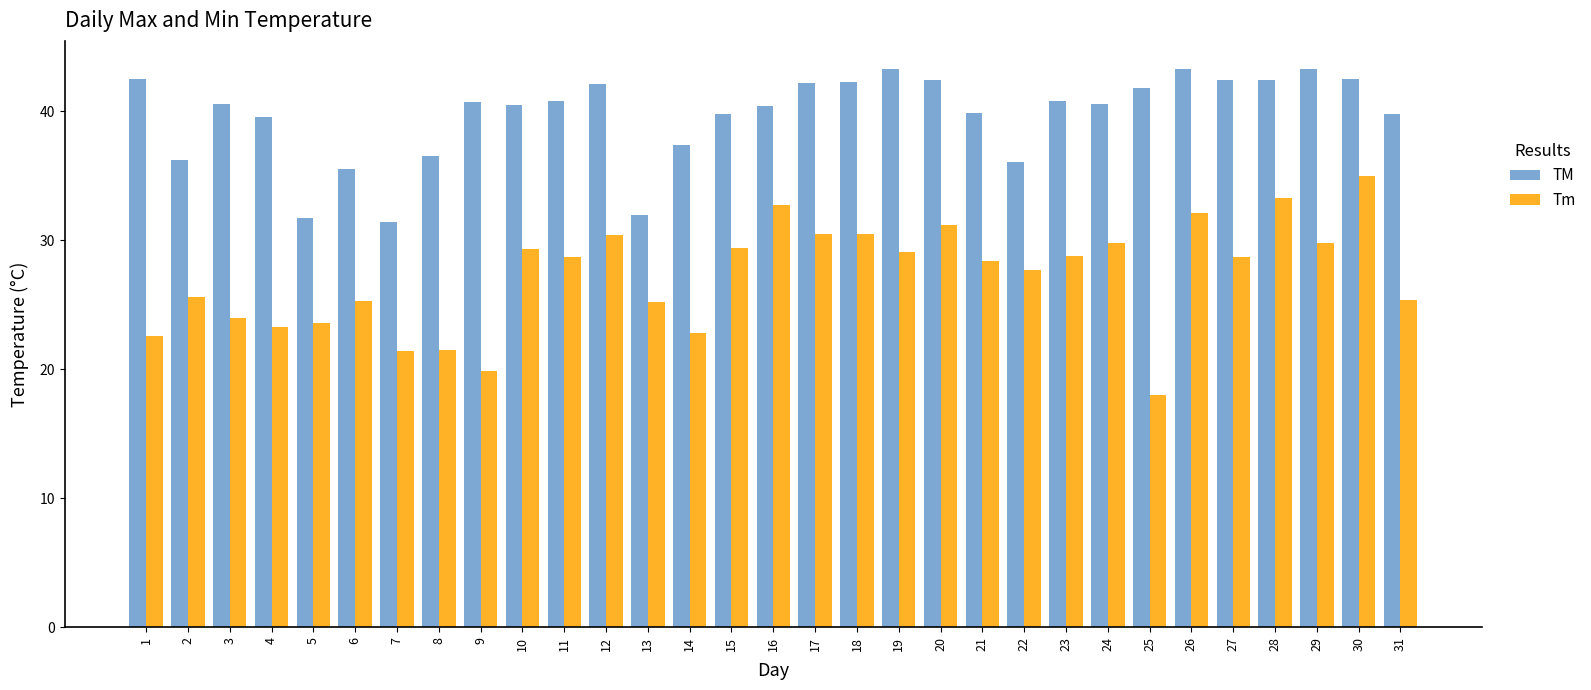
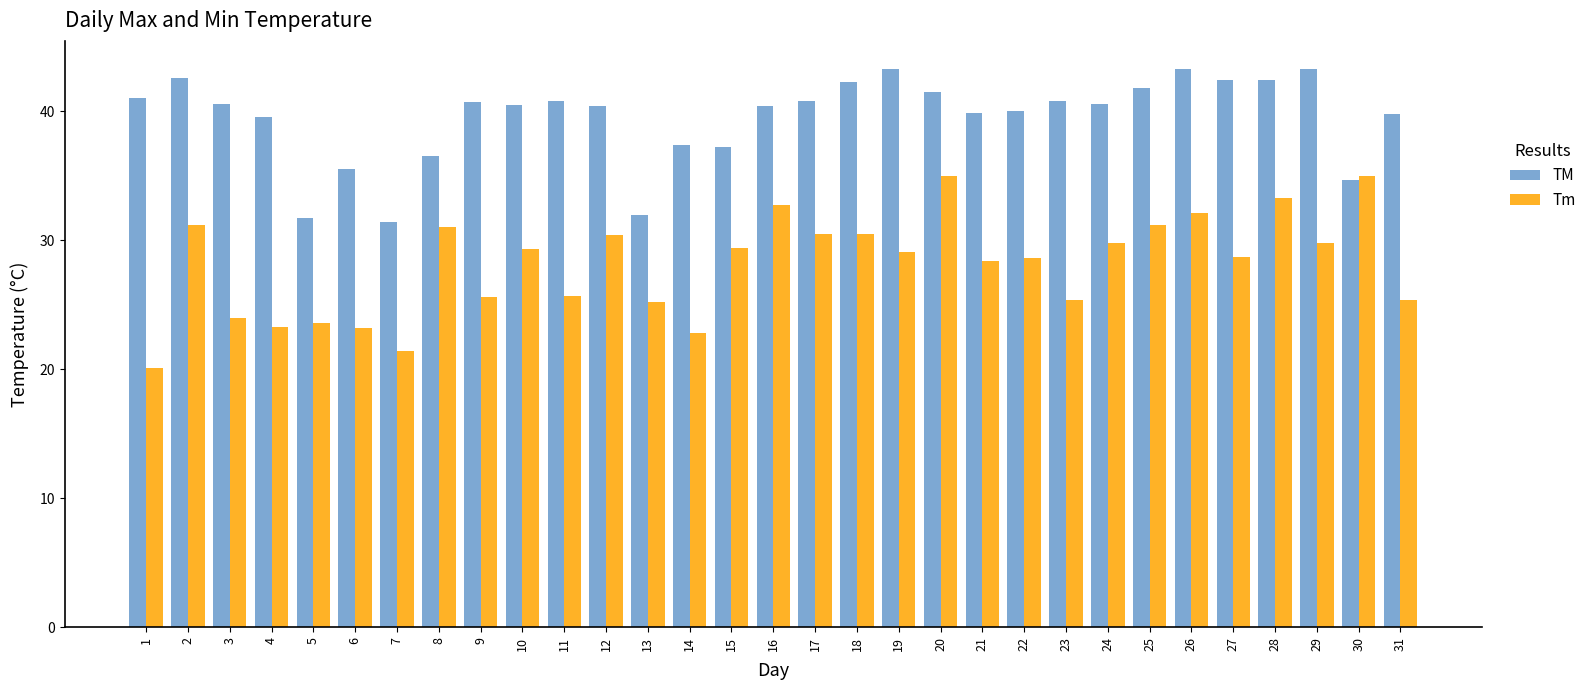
  {
    "TM": {
-     "1": 42.5,
-     "2": 36.2,
+     "1": 41.0,
+     "2": 42.6,
      "3": 40.6,
      "4": 39.6,
      "5": 31.7,
      "6": 35.5,
      "7": 31.4,
      "8": 36.5,
      "9": 40.7,
      "10": 40.5,
      "11": 40.8,
-     "12": 42.1,
+     "12": 40.4,
      "13": 32.0,
      "14": 37.4,
-     "15": 39.8,
+     "15": 37.2,
      "16": 40.4,
-     "17": 42.2,
+     "17": 40.8,
      "18": 42.3,
      "19": 43.3,
-     "20": 42.4,
+     "20": 41.5,
      "21": 39.9,
-     "22": 36.1,
+     "22": 40.0,
      "23": 40.8,
      "24": 40.6,
      "25": 41.8,
      "26": 43.3,
      "27": 42.4,
      "28": 42.4,
      "29": 43.3,
-     "30": 42.5,
+     "30": 34.7,
      "31": 39.8
    },
    "Tm": {
-     "1": 22.6,
-     "2": 25.6,
+     "1": 20.1,
+     "2": 31.2,
      "3": 24.0,
      "4": 23.3,
      "5": 23.6,
-     "6": 25.3,
+     "6": 23.2,
      "7": 21.4,
-     "8": 21.5,
-     "9": 19.9,
+     "8": 31.0,
+     "9": 25.6,
      "10": 29.3,
-     "11": 28.7,
+     "11": 25.7,
      "12": 30.4,
      "13": 25.2,
      "14": 22.8,
      "15": 29.4,
      "16": 32.7,
      "17": 30.5,
      "18": 30.5,
      "19": 29.1,
-     "20": 31.2,
+     "20": 35.0,
      "21": 28.4,
-     "22": 27.7,
-     "23": 28.8,
+     "22": 28.6,
+     "23": 25.4,
      "24": 29.8,
-     "25": 18.0,
+     "25": 31.2,
      "26": 32.1,
      "27": 28.7,
      "28": 33.3,
      "29": 29.8,
      "30": 35.0,
      "31": 25.4
    }
  }
